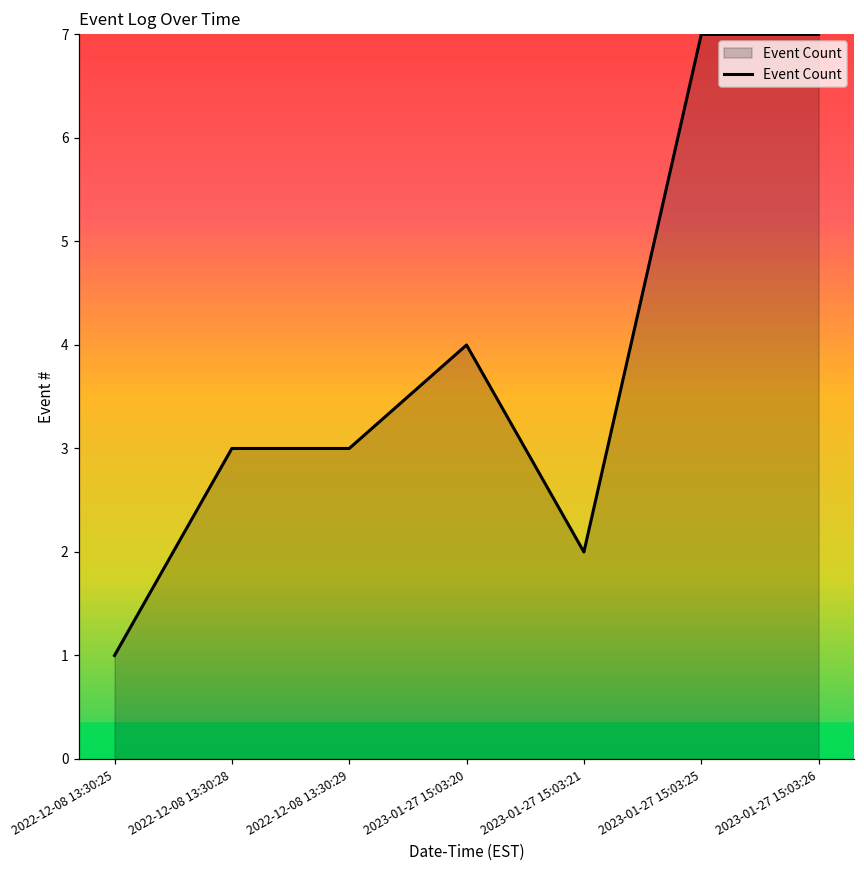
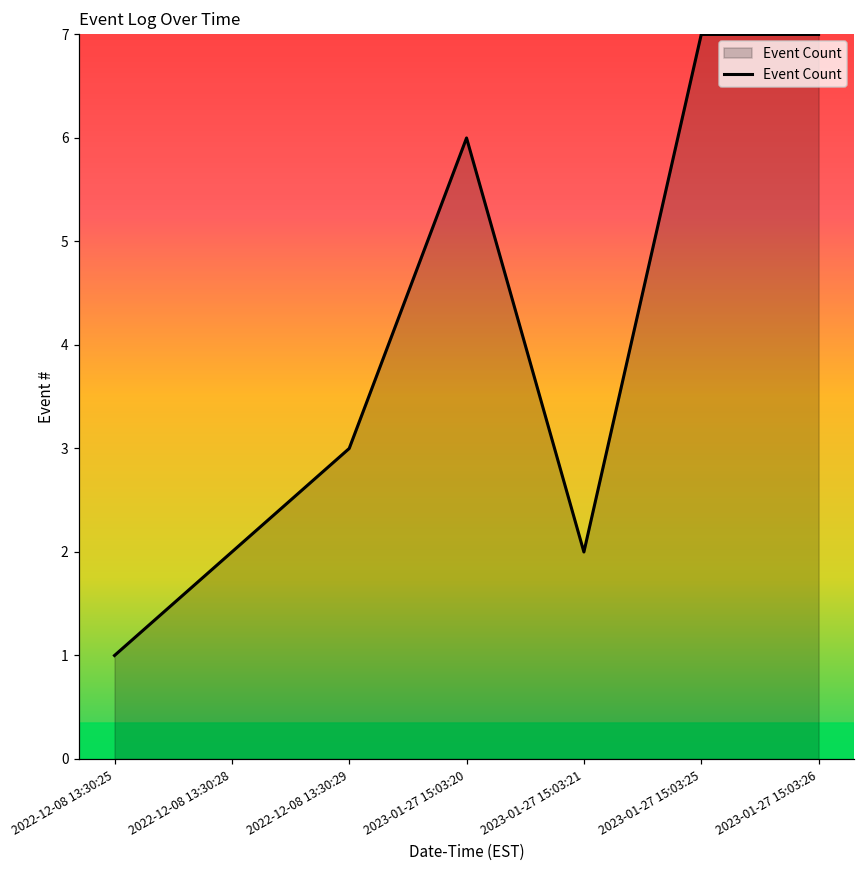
  {
    "2022-12-08 13:30:25": 1,
-   "2022-12-08 13:30:28": 3,
+   "2022-12-08 13:30:28": 2,
    "2022-12-08 13:30:29": 3,
-   "2023-01-27 15:03:20": 4,
+   "2023-01-27 15:03:20": 6,
    "2023-01-27 15:03:21": 2,
    "2023-01-27 15:03:25": 7,
    "2023-01-27 15:03:26": 7
  }
